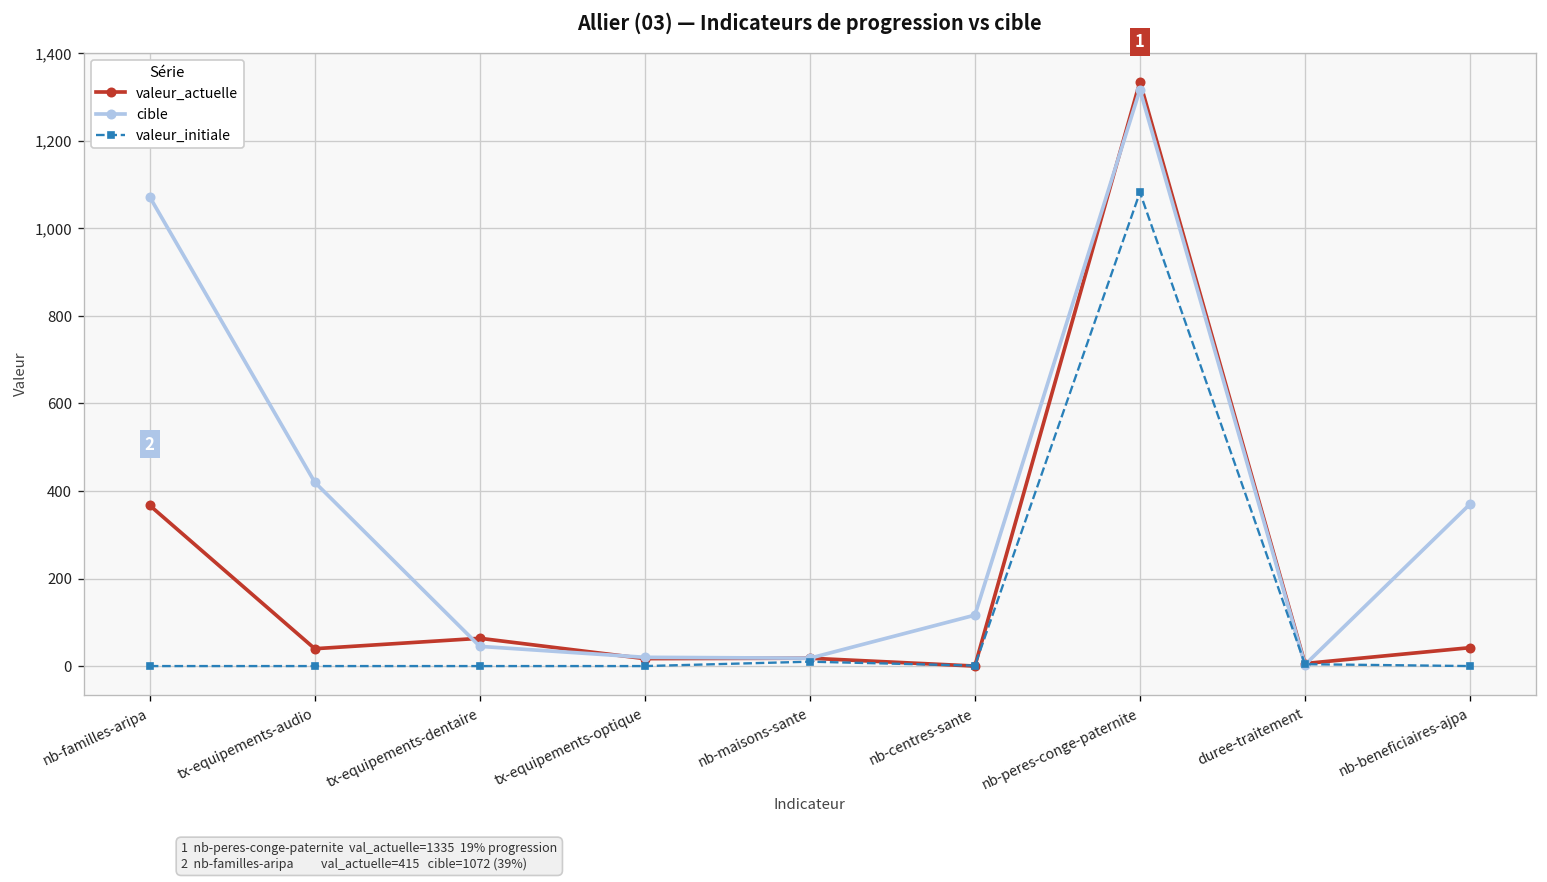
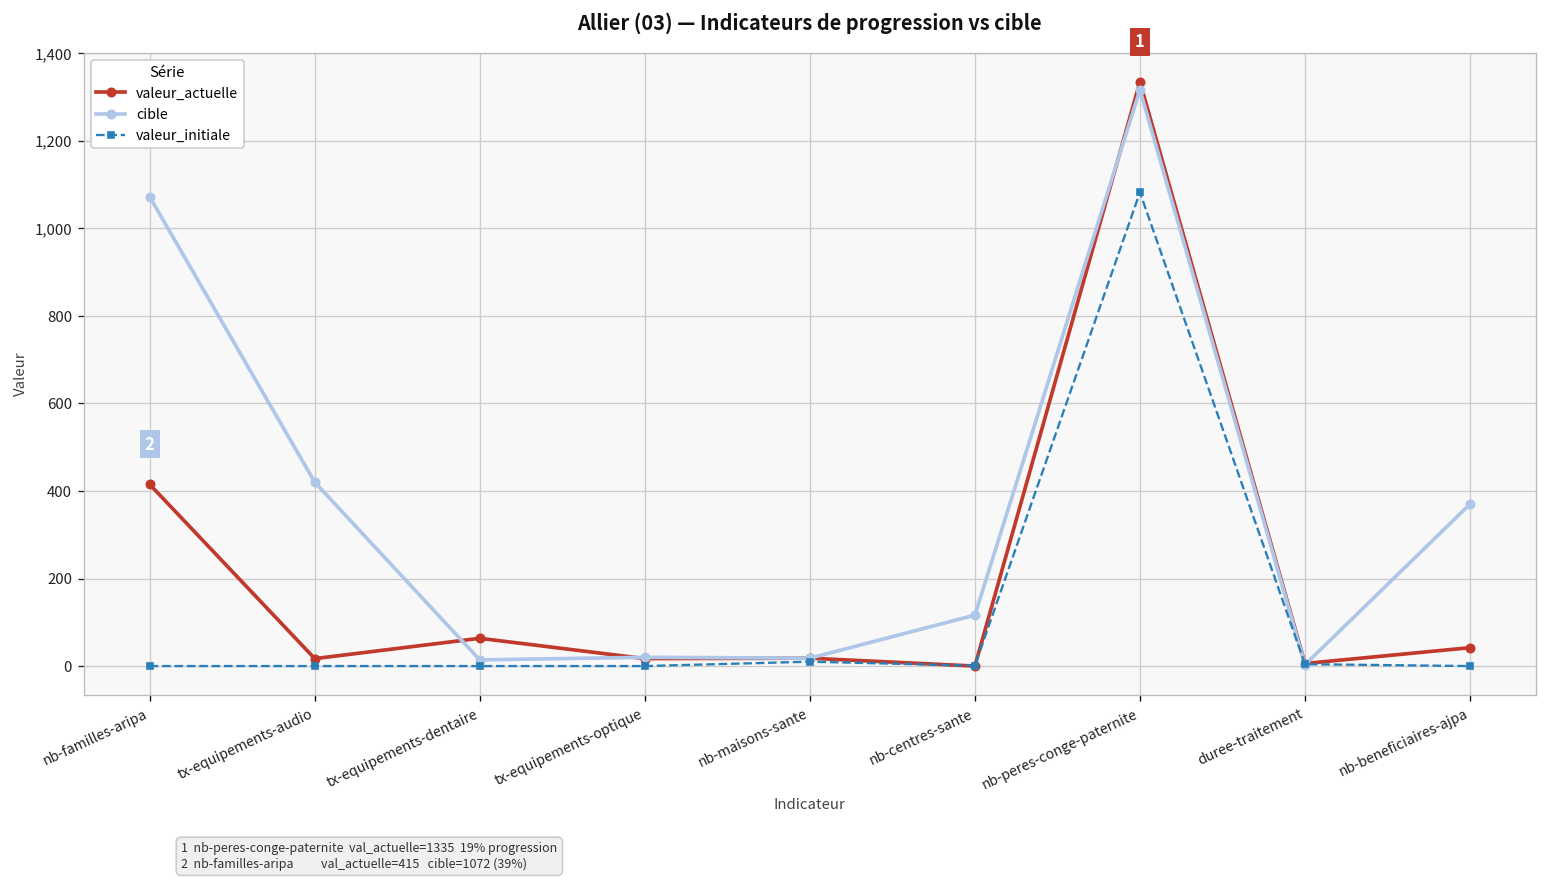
  {
    "valeur_actuelle": {
-     "nb-familles-aripa": "370",
-     "tx-equipements-audio": "40",
+     "nb-familles-aripa": "420",
+     "tx-equipements-audio": "20",
      "tx-equipements-dentaire": "60",
      "nb-peres-conge-paternite": "1,340",
      "nb-beneficiaires-ajpa": "40"
    },
    "cible": {
      "nb-familles-aripa": "1,070",
      "tx-equipements-audio": "420",
-     "tx-equipements-dentaire": "50",
+     "tx-equipements-dentaire": "10",
      "nb-centres-sante": "120",
      "nb-peres-conge-paternite": "1,320",
      "nb-beneficiaires-ajpa": "370"
    },
    "valeur_initiale": {
      "nb-familles-aripa": "0",
      "tx-equipements-audio": "0",
      "tx-equipements-dentaire": "0",
      "tx-equipements-optique": "0",
      "nb-maisons-sante": "10",
      "nb-peres-conge-paternite": "1,080",
      "nb-beneficiaires-ajpa": "0"
    }
  }
